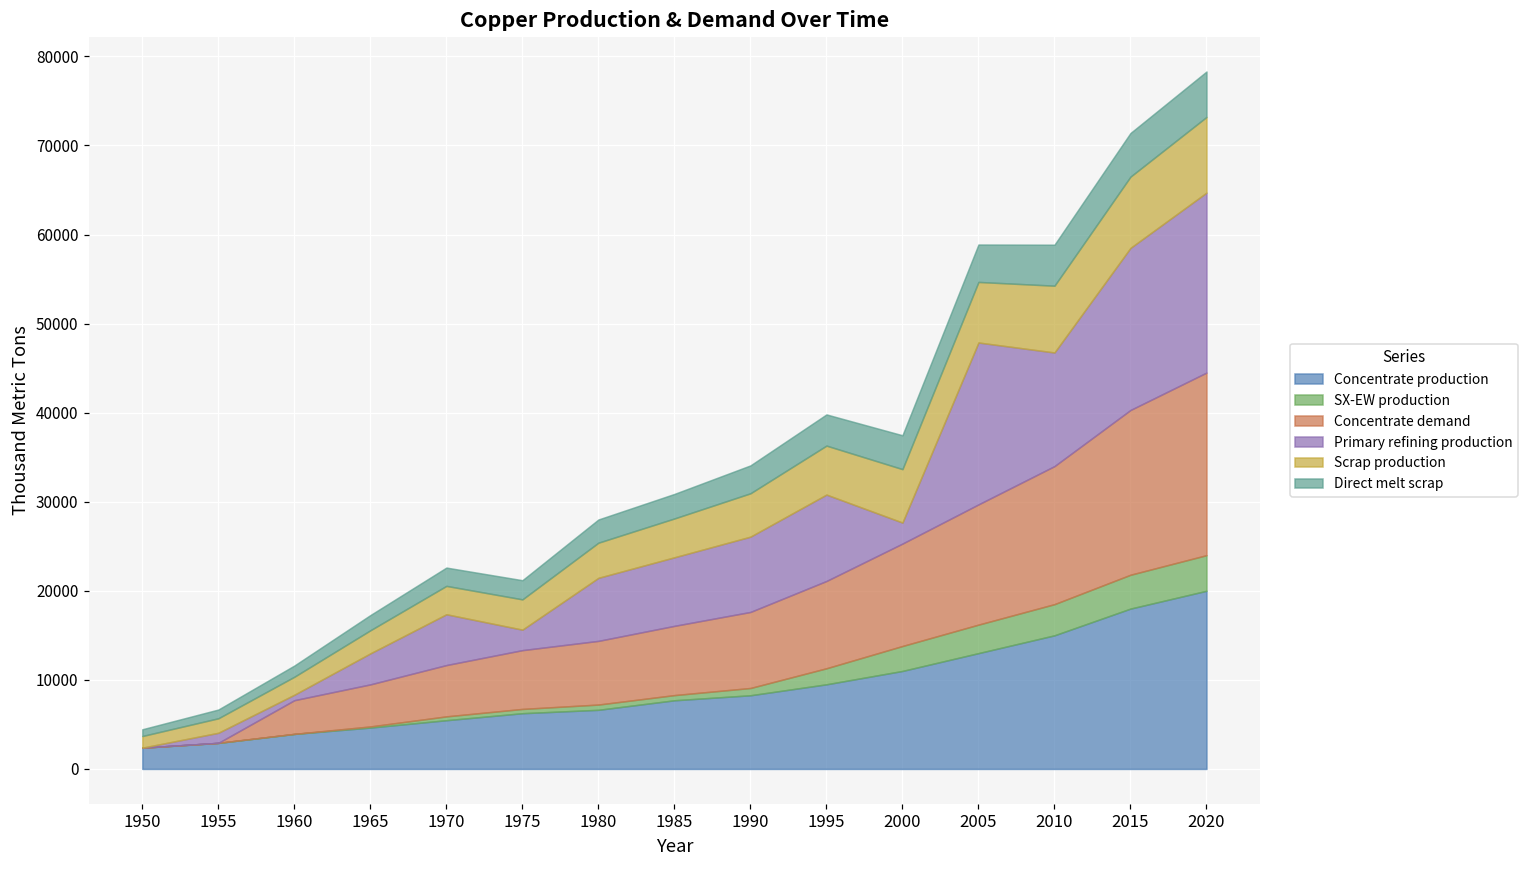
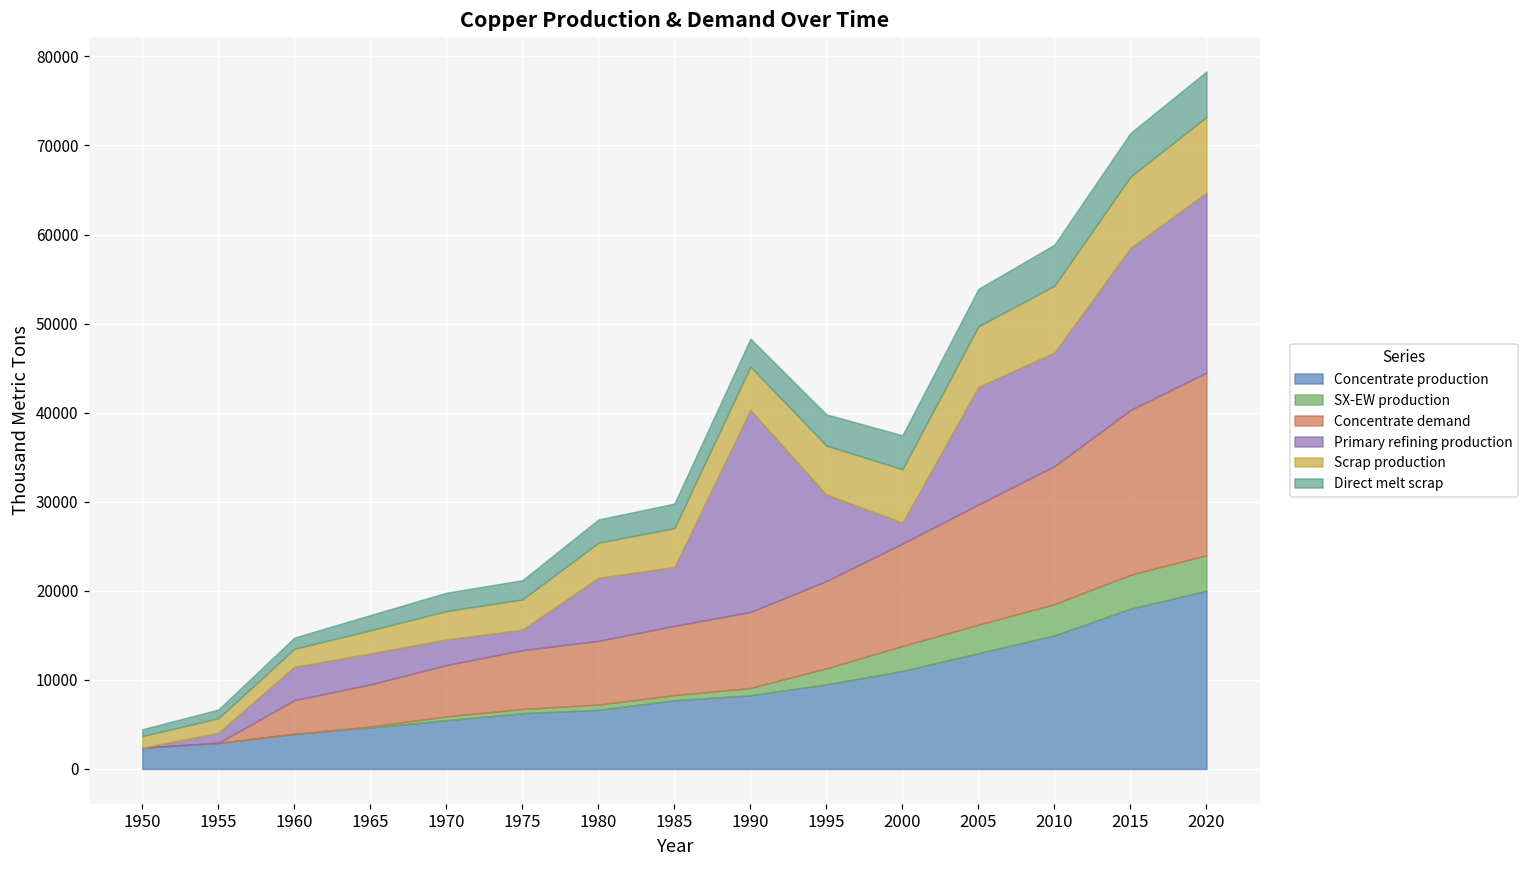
  {
    "Primary refining production": {
      "1955": 1000,
-     "1960": 1000,
+     "1960": 4000,
      "1965": 3000,
-     "1970": 6000,
+     "1970": 3000,
      "1975": 2000,
      "1980": 7000,
-     "1985": 8000,
-     "1990": 8000,
+     "1985": 7000,
+     "1990": 23000,
      "1995": 10000,
      "2000": 2000,
-     "2005": 18000,
+     "2005": 13000,
      "2010": 13000,
      "2015": 18000,
      "2020": 20000
    }
  }
